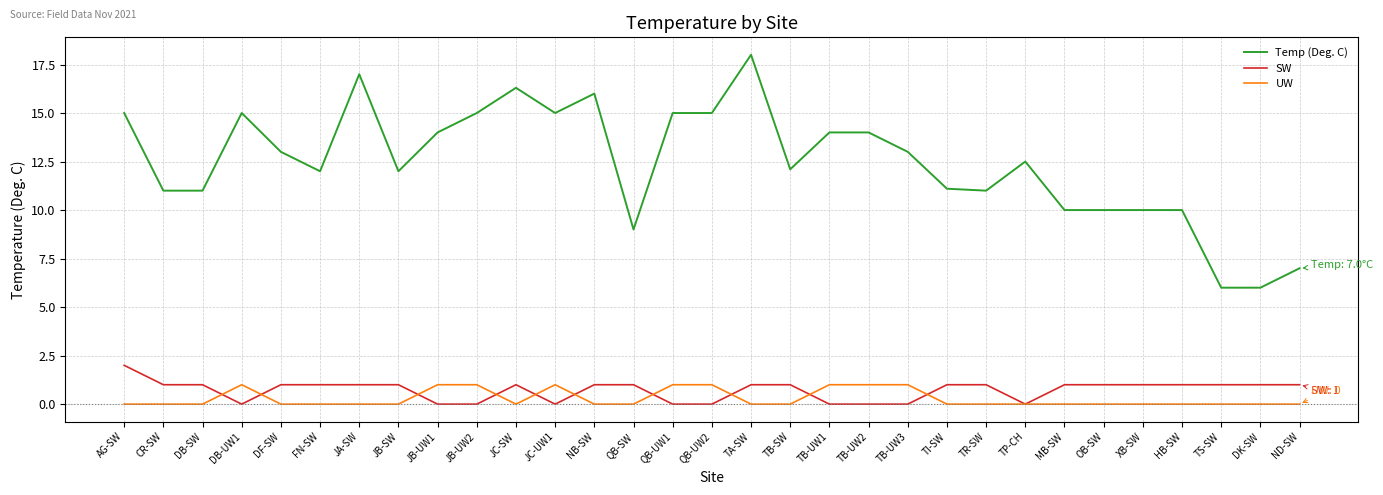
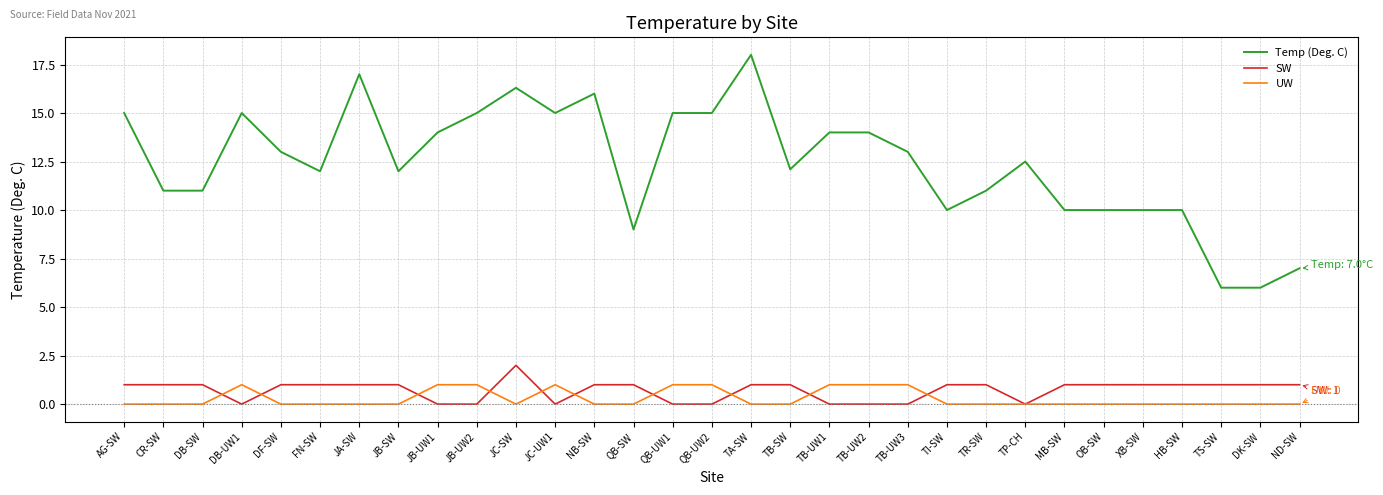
  {
    "Temp (Deg. C)": {
      "AG-SW": 15.0,
      "CR-SW": 11.0,
      "DB-SW": 11.0,
      "DB-UW1": 15.0,
      "DF-SW": 13.0,
      "FN-SW": 12.0,
      "JA-SW": 17.0,
      "JB-SW": 12.0,
      "JB-UW1": 14.0,
      "JB-UW2": 15.0,
      "JC-SW": 16.3,
      "JC-UW1": 15.0,
      "NB-SW": 16.0,
      "QB-SW": 9.0,
      "QB-UW1": 15.0,
      "QB-UW2": 15.0,
      "TA-SW": 18.0,
      "TB-SW": 12.1,
      "TB-UW1": 14.0,
      "TB-UW2": 14.0,
      "TB-UW3": 13.0,
-     "TI-SW": 11.1,
+     "TI-SW": 10.0,
      "TR-SW": 11.0,
      "TP-CH": 12.5,
      "MB-SW": 10.0,
      "OB-SW": 10.0,
      "XB-SW": 10.0,
      "HB-SW": 10.0,
      "TS-SW": 6.0,
      "DK-SW": 6.0
    },
    "SW": {
-     "AG-SW": 2,
+     "AG-SW": 1,
      "CR-SW": 1,
      "DB-SW": 1,
      "DB-UW1": 0,
      "DF-SW": 1,
      "FN-SW": 1,
      "JA-SW": 1,
      "JB-SW": 1,
      "JB-UW1": 0,
      "JB-UW2": 0,
-     "JC-SW": 1,
+     "JC-SW": 2,
      "JC-UW1": 0,
      "NB-SW": 1,
      "QB-SW": 1,
      "QB-UW1": 0,
      "QB-UW2": 0,
      "TA-SW": 1,
      "TB-SW": 1,
      "TB-UW1": 0,
      "TB-UW2": 0,
      "TB-UW3": 0,
      "TI-SW": 1,
      "TR-SW": 1,
      "MB-SW": 1,
      "OB-SW": 1,
      "XB-SW": 1,
      "HB-SW": 1,
      "TS-SW": 1,
      "DK-SW": 1
    },
    "UW": {
      "AG-SW": 0.0,
      "CR-SW": 0.0,
      "DB-SW": 0.0,
      "DB-UW1": 1.0,
      "DF-SW": 0.0,
      "FN-SW": 0.0,
      "JA-SW": 0.0,
      "JB-SW": 0.0,
      "JB-UW1": 1.0,
      "JB-UW2": 1.0,
      "JC-SW": 0.0,
      "JC-UW1": 1.0,
      "NB-SW": 0.0,
      "QB-SW": 0.0,
      "QB-UW1": 1.0,
      "QB-UW2": 1.0,
      "TA-SW": 0.0,
      "TB-SW": 0.0,
      "TB-UW1": 1.0,
      "TB-UW2": 1.0,
      "TB-UW3": 1.0,
      "TI-SW": 0.0,
      "TR-SW": 0.0,
      "MB-SW": 0.0,
      "OB-SW": 0.0,
      "XB-SW": 0.0,
      "HB-SW": 0.0,
      "TS-SW": 0.0,
      "DK-SW": 0.0
    }
  }
